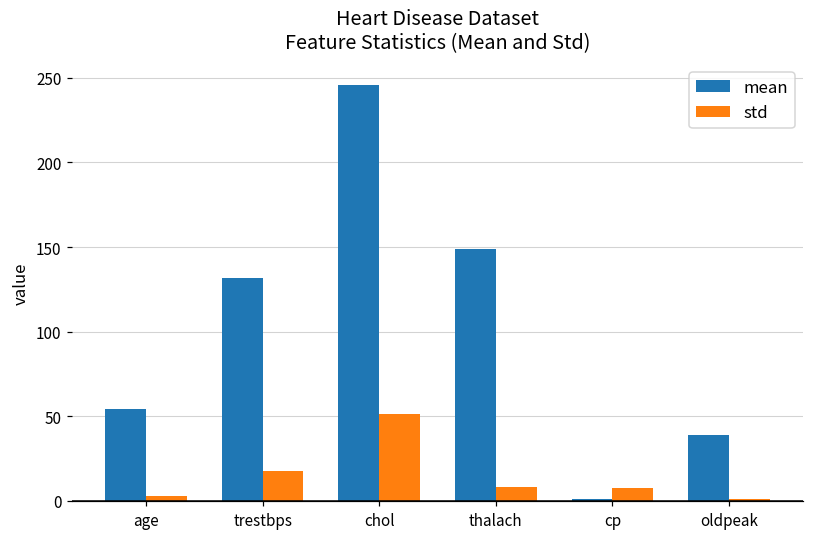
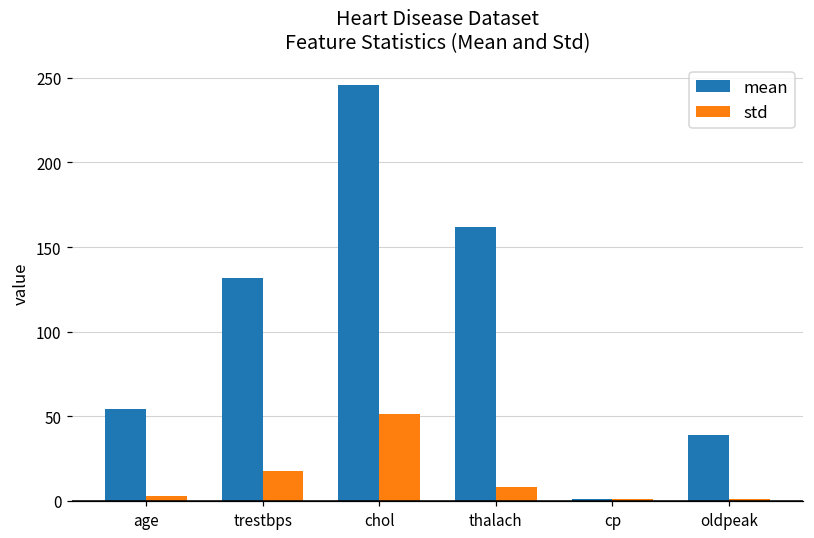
  {
    "mean": {
      "age": 54,
      "trestbps": 132,
      "chol": 246,
-     "thalach": 149,
+     "thalach": 162,
      "oldpeak": 39
    },
    "std": {
      "age": 3,
      "trestbps": 18,
      "chol": 52,
      "thalach": 8,
-     "cp": 8
+     "cp": 1
    }
  }
